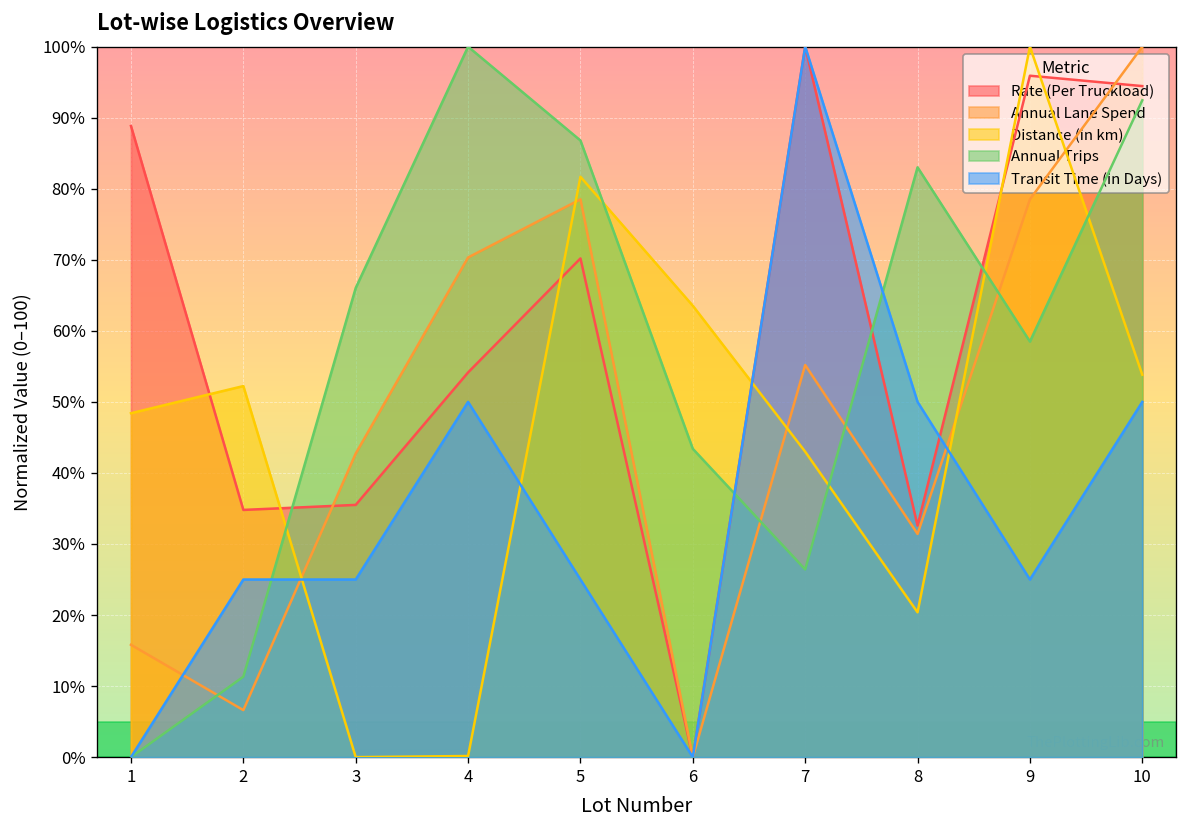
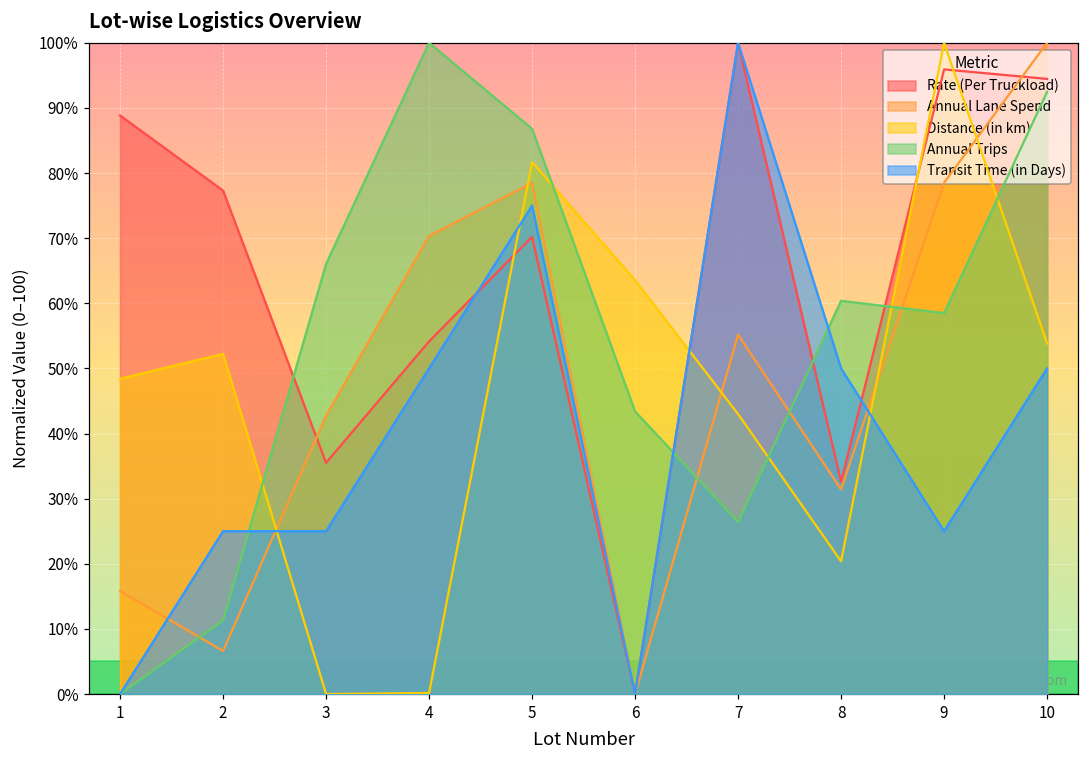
  {
    "Rate (Per Truckload)": {
      "1": "89%",
-     "2": "35%",
+     "2": "77%",
      "3": "36%",
      "4": "54%",
      "5": "70%",
      "8": "33%"
    },
    "Annual Trips": {
      "2": "11%",
      "3": "66%",
      "4": "100%",
      "5": "87%",
      "6": "43%",
      "7": "26%",
-     "8": "83%",
+     "8": "60%",
      "9": "58%"
    },
    "Transit Time (in Days)": {
      "2": "25%",
      "3": "25%",
      "4": "50%",
-     "5": "25%",
+     "5": "75%",
      "8": "50%",
      "9": "25%",
      "10": "50%"
    }
  }
